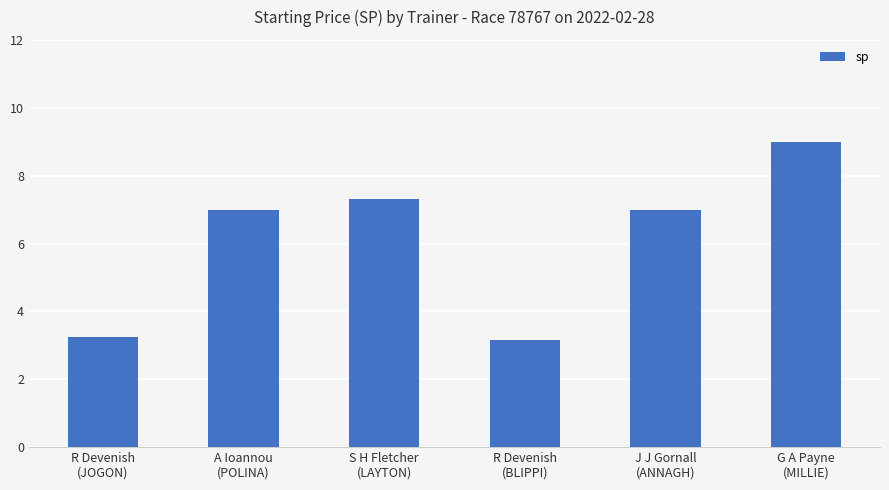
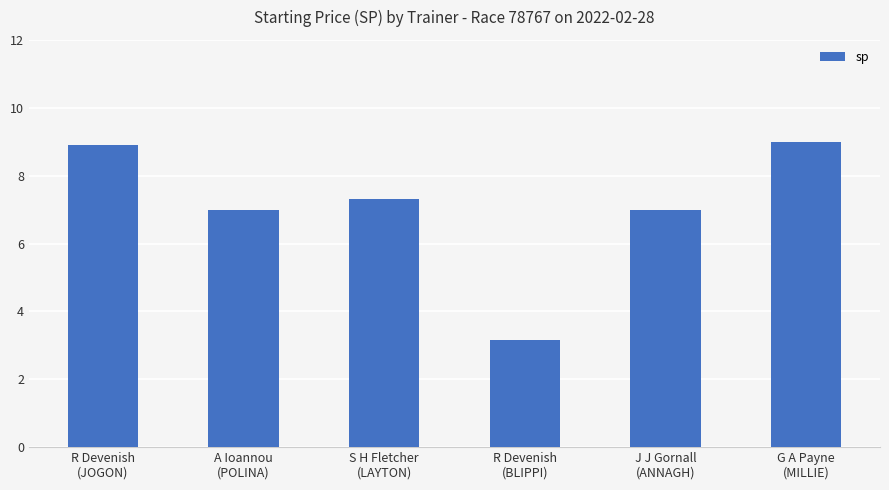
  {
-   "R Devenish (JOGON)": 3.3,
+   "R Devenish (JOGON)": 8.9,
    "A Ioannou (POLINA)": 7.0,
    "S H Fletcher (LAYTON)": 7.3,
    "R Devenish (BLIPPI)": 3.2,
    "J J Gornall (ANNAGH)": 7.0,
    "G A Payne (MILLIE)": 9.0
  }
